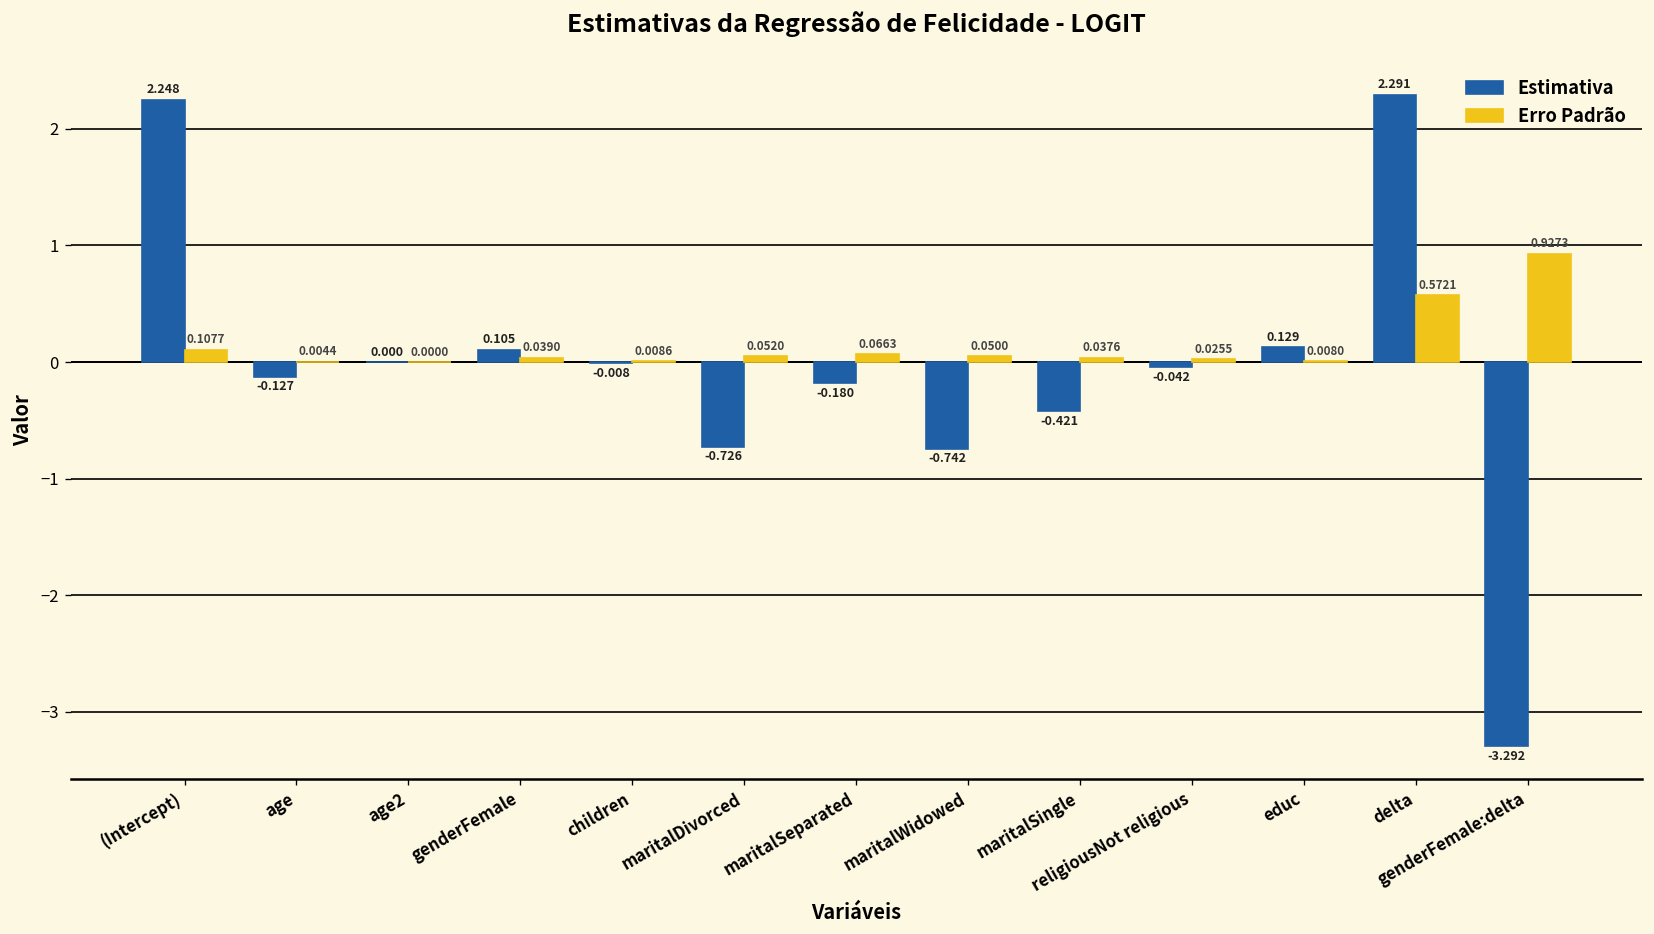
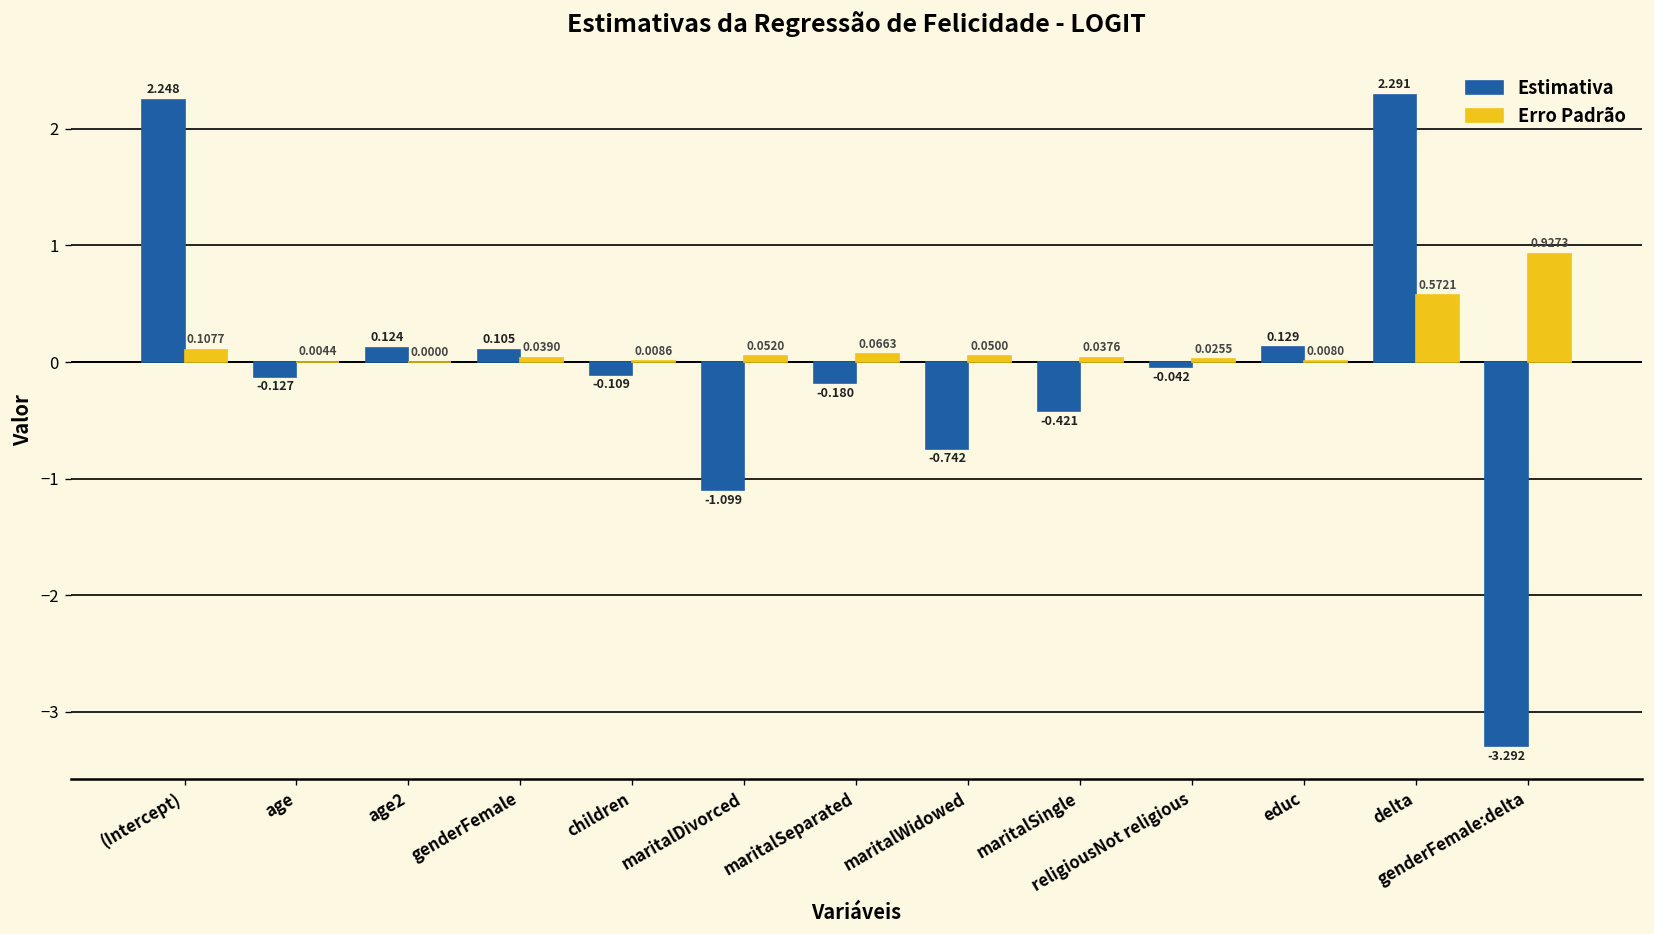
  {
    "Estimativa": {
      "(Intercept)": 2.248,
      "age": -0.127,
-     "age2": 0.000,
+     "age2": 0.124,
      "genderFemale": 0.105,
-     "children": -0.008,
-     "maritalDivorced": -0.726,
+     "children": -0.109,
+     "maritalDivorced": -1.099,
      "maritalSeparated": -0.180,
      "maritalWidowed": -0.742,
      "maritalSingle": -0.421,
      "religiousNot religious": -0.042,
      "educ": 0.129,
      "delta": 2.291,
      "genderFemale:delta": -3.292
    },
    "Erro Padrão": {
      "(Intercept)": 0.1077,
      "age": 0.0044,
      "age2": 0.0000,
      "genderFemale": 0.0390,
      "children": 0.0086,
      "maritalDivorced": 0.0520,
      "maritalSeparated": 0.0663,
      "maritalWidowed": 0.0500,
      "maritalSingle": 0.0376,
      "religiousNot religious": 0.0255,
      "educ": 0.0080,
      "delta": 0.5721,
      "genderFemale:delta": 0.9273
    }
  }
